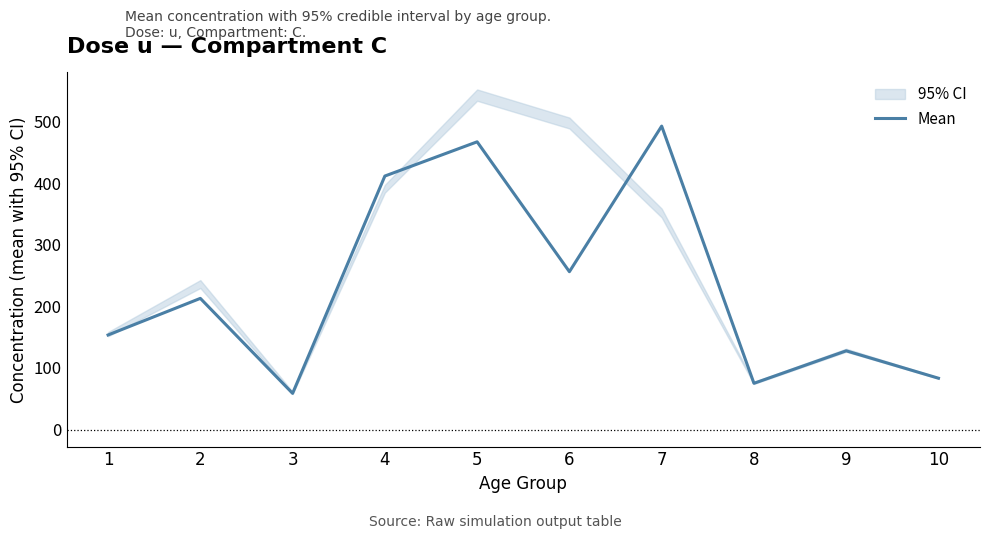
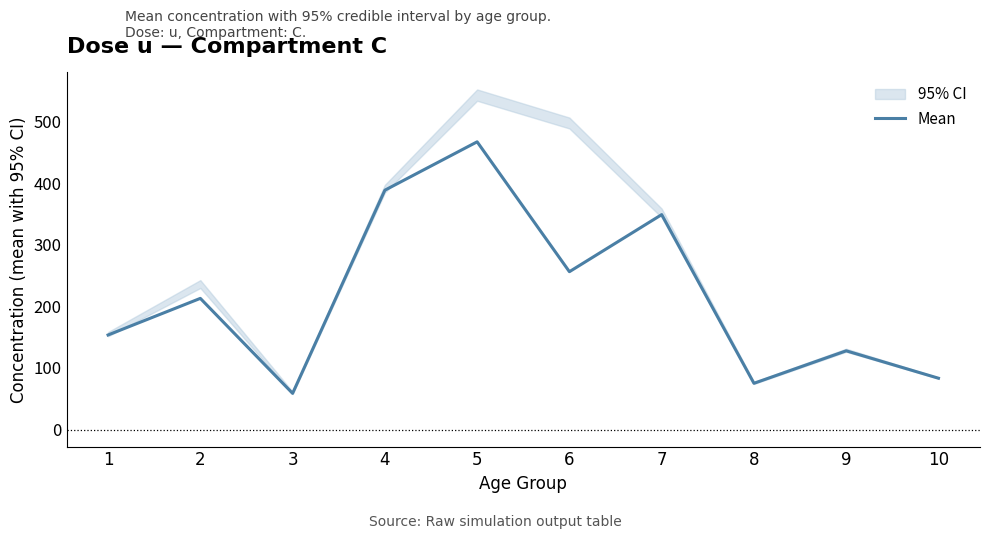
  {
    "Mean": {
      "1": 150,
      "2": 210,
-     "4": 410,
+     "4": 390,
      "5": 470,
      "6": 260,
-     "7": 490
+     "7": 350
    }
  }
